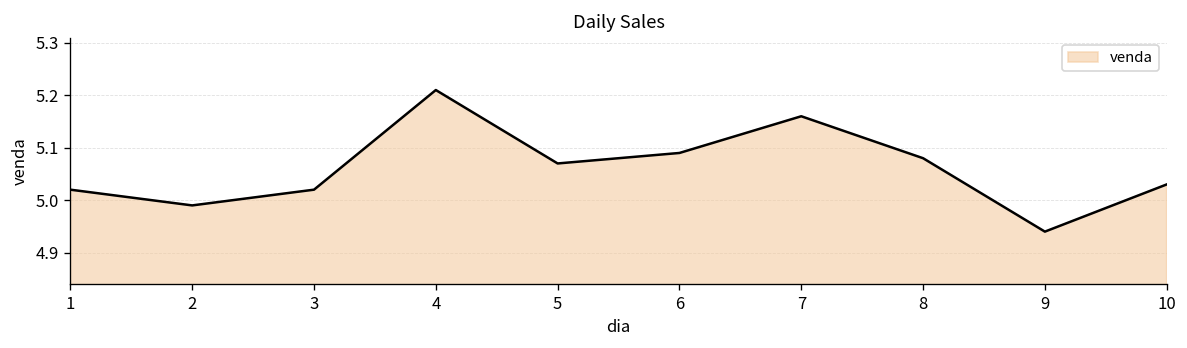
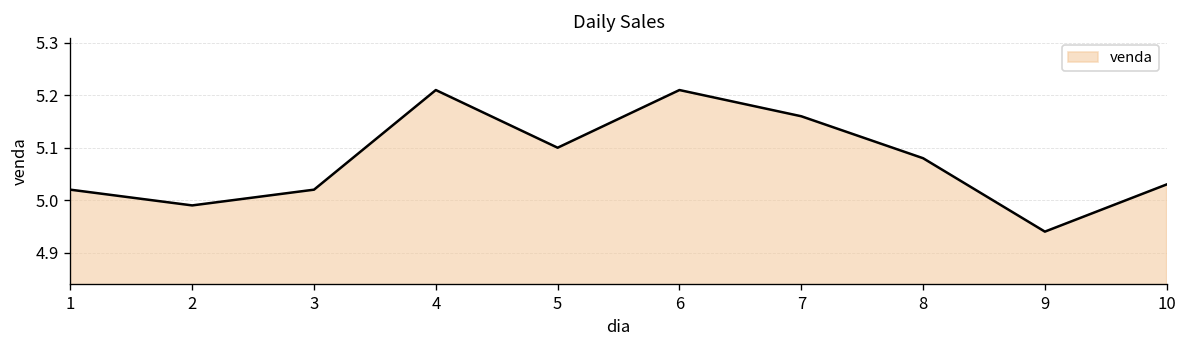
  {
    "1": 5.02,
    "2": 4.99,
    "3": 5.02,
    "4": 5.21,
-   "5": 5.07,
-   "6": 5.09,
+   "5": 5.10,
+   "6": 5.21,
    "7": 5.16,
    "8": 5.08,
    "9": 4.94,
    "10": 5.03
  }
